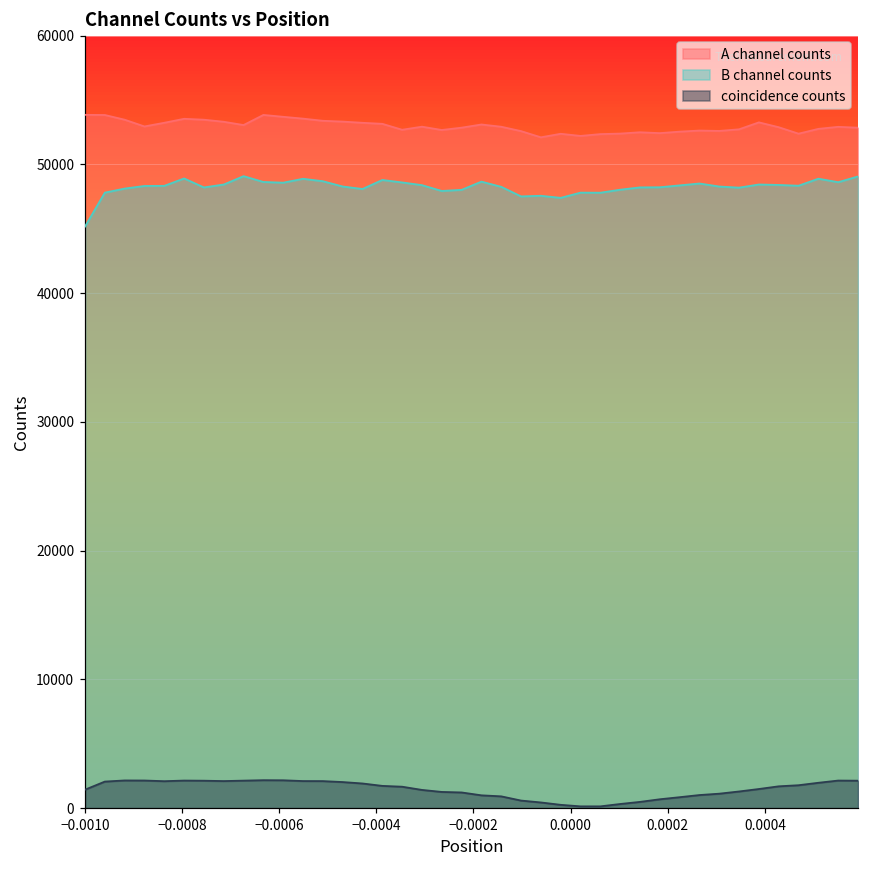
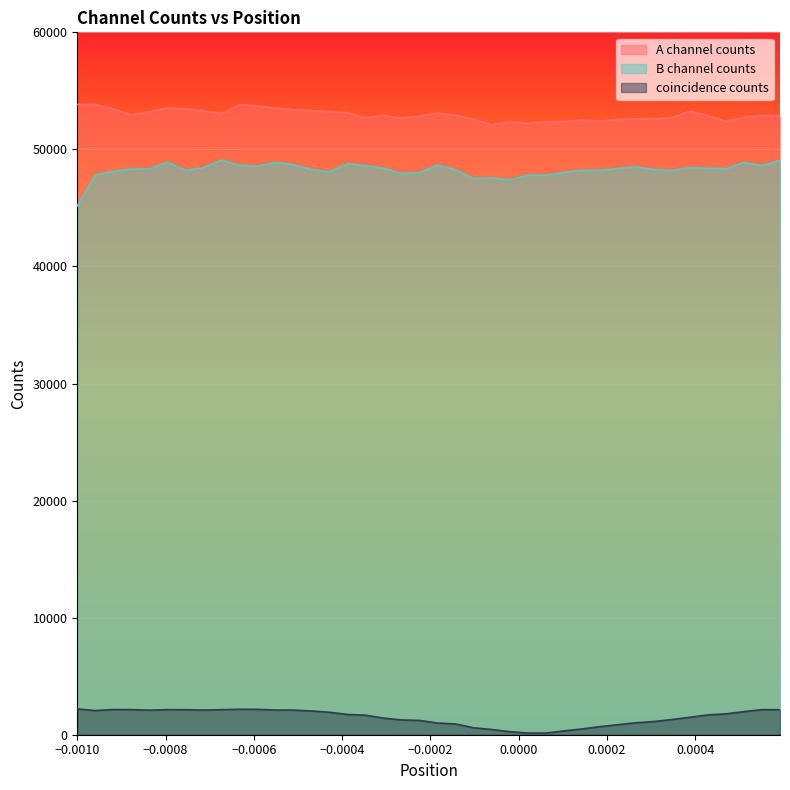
  {
    "A channel counts": {
      "−0.0010": 53800
    },
    "B channel counts": {
      "−0.0010": 45200
    },
    "coincidence counts": {
-     "−0.0010": 1400
+     "−0.0010": 2200
    }
  }
